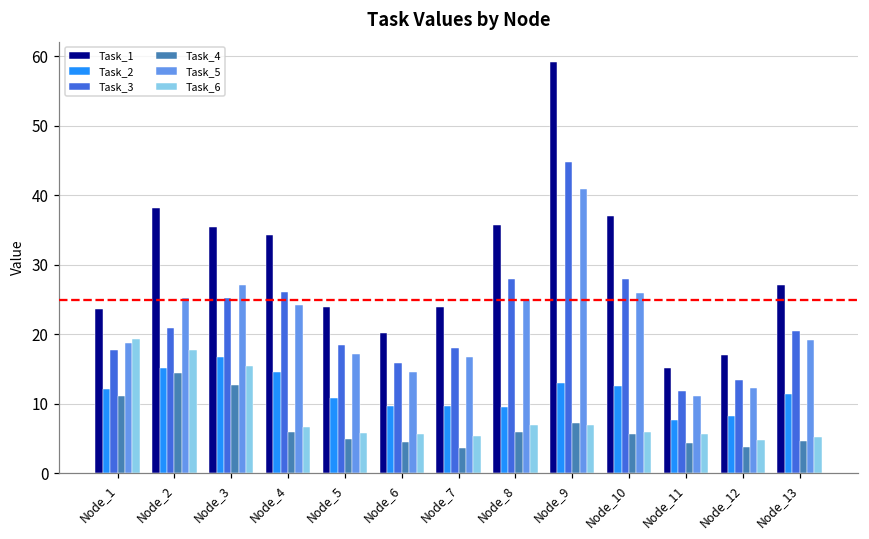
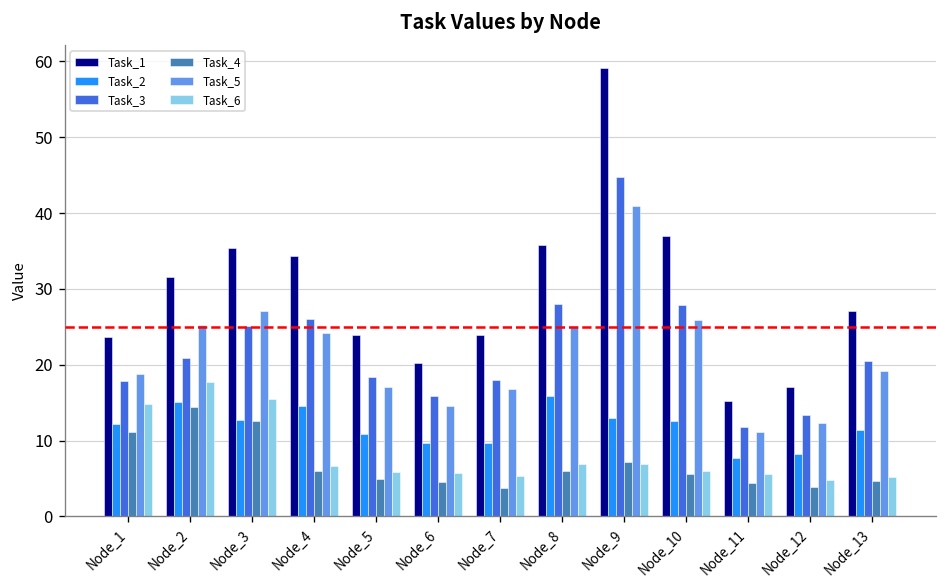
  {
    "Task_1": {
      "Node_1": 24,
-     "Node_2": 38,
+     "Node_2": 32,
      "Node_3": 35,
      "Node_4": 34,
      "Node_5": 24,
      "Node_6": 20,
      "Node_7": 24,
      "Node_8": 36,
      "Node_9": 59,
      "Node_10": 37,
      "Node_11": 15,
      "Node_12": 17,
      "Node_13": 27
    },
    "Task_2": {
      "Node_1": 12,
      "Node_2": 15,
-     "Node_3": 17,
+     "Node_3": 13,
      "Node_4": 15,
      "Node_5": 11,
      "Node_6": 10,
      "Node_7": 10,
-     "Node_8": 9,
+     "Node_8": 16,
      "Node_9": 13,
      "Node_10": 13,
      "Node_11": 8,
      "Node_12": 8,
      "Node_13": 11
    },
    "Task_6": {
-     "Node_1": 19,
+     "Node_1": 15,
      "Node_2": 18,
      "Node_3": 15,
      "Node_4": 7,
      "Node_5": 6,
      "Node_6": 6,
      "Node_7": 5,
      "Node_8": 7,
      "Node_9": 7,
      "Node_10": 6,
      "Node_11": 6,
      "Node_12": 5,
      "Node_13": 5
    }
  }
